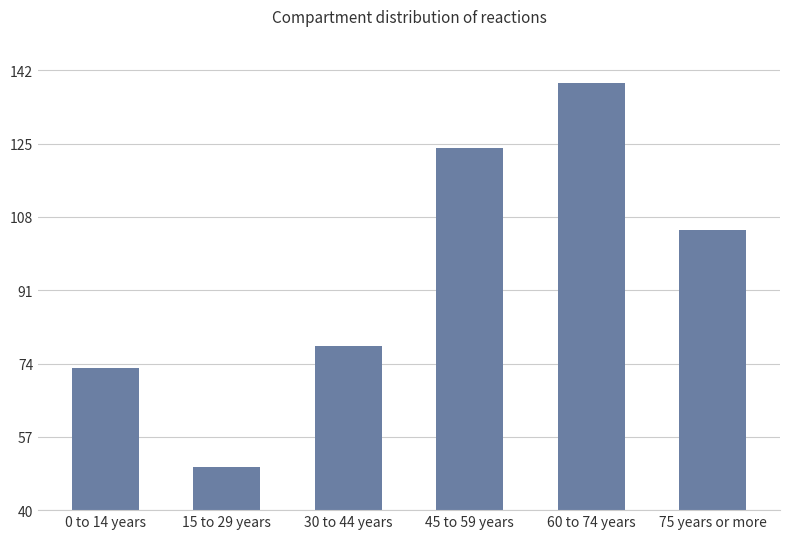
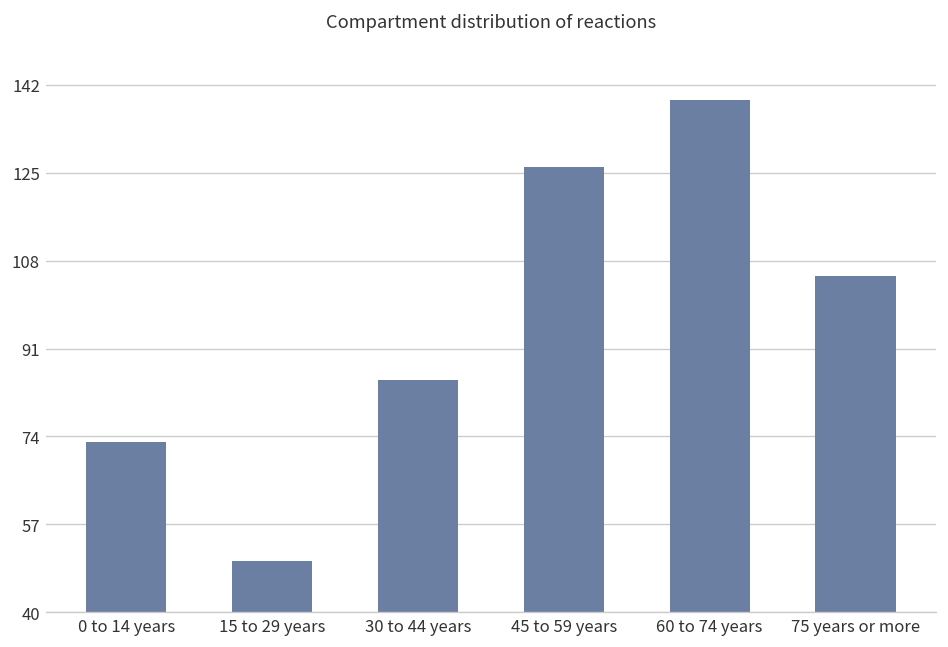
  {
    "0 to 14 years": 73,
    "15 to 29 years": 50,
-   "30 to 44 years": 78,
-   "45 to 59 years": 124,
+   "30 to 44 years": 85,
+   "45 to 59 years": 126,
    "60 to 74 years": 139,
    "75 years or more": 105
  }
